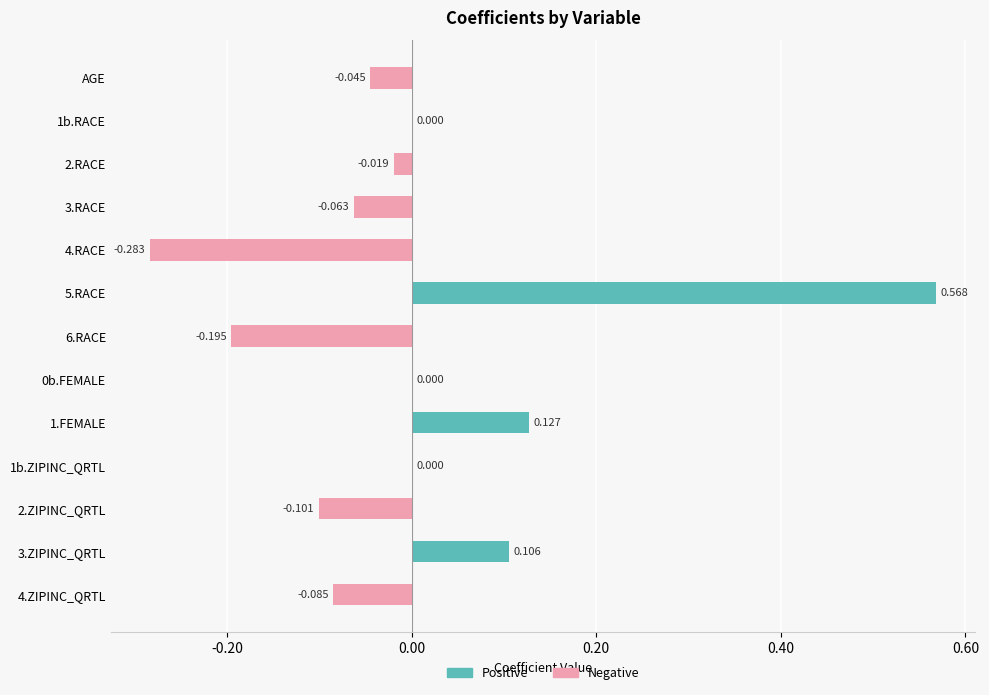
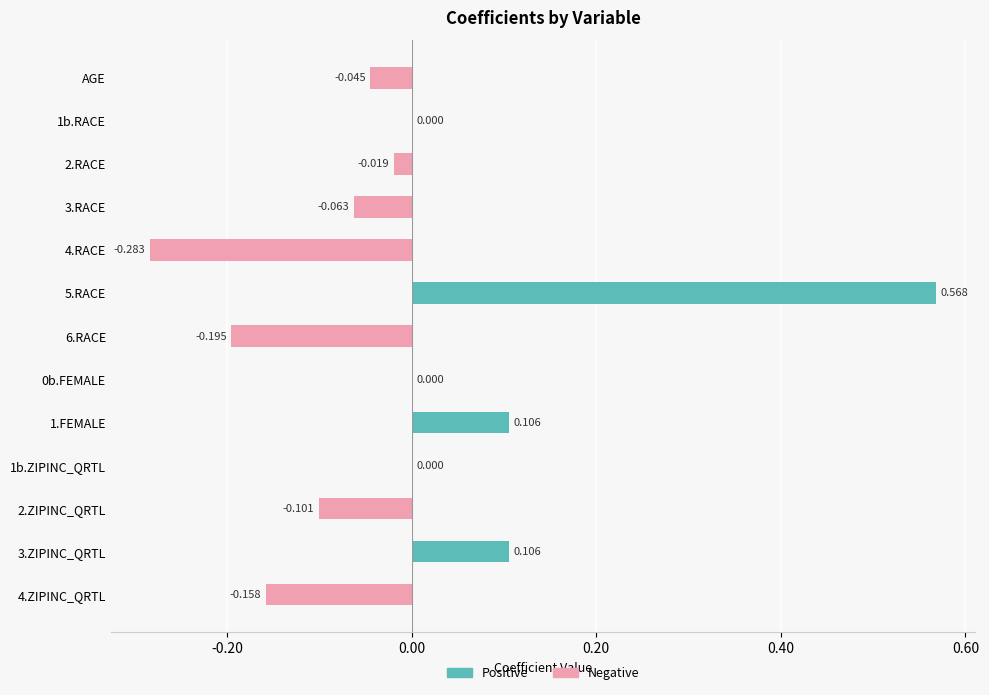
  {
    "Positive": {
      "1b.RACE": 0.000,
      "5.RACE": 0.568,
      "0b.FEMALE": 0.000,
-     "1.FEMALE": 0.127,
+     "1.FEMALE": 0.106,
      "1b.ZIPINC_QRTL": 0.000,
      "3.ZIPINC_QRTL": 0.106
    },
    "Negative": {
      "AGE": -0.045,
      "1b.RACE": 0.000,
      "2.RACE": -0.019,
      "3.RACE": -0.063,
      "4.RACE": -0.283,
      "6.RACE": -0.195,
      "0b.FEMALE": 0.000,
      "1b.ZIPINC_QRTL": 0.000,
      "2.ZIPINC_QRTL": -0.101,
-     "4.ZIPINC_QRTL": -0.085
+     "4.ZIPINC_QRTL": -0.158
    }
  }
